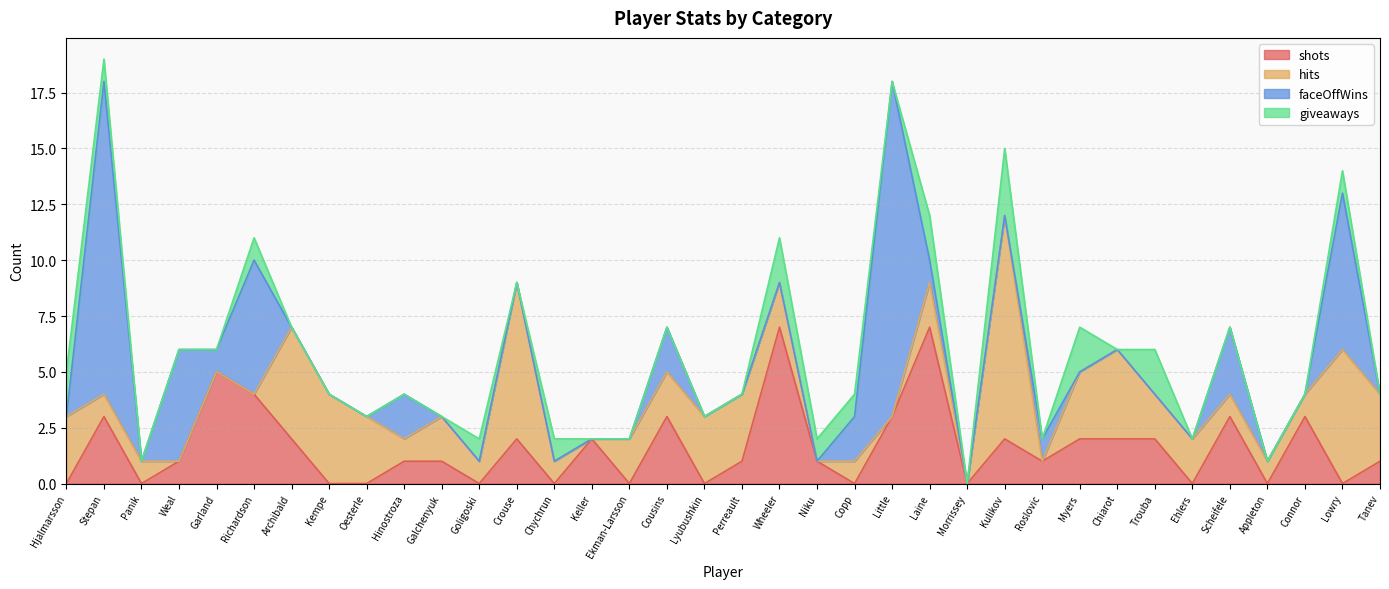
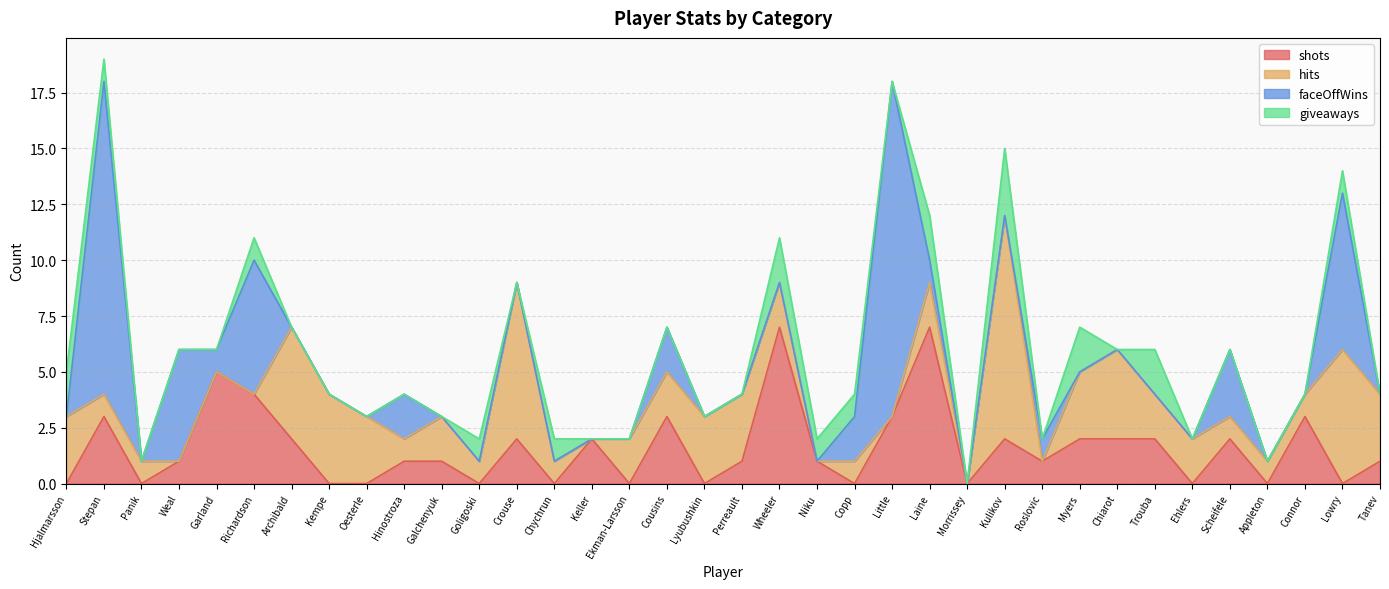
  {
    "shots": {
      "Hjalmarsson": 0,
      "Stepan": 3,
      "Panik": 0,
      "Archibald": 2,
      "Kempe": 0,
      "Oesterle": 0,
      "Hinostroza": 1,
      "Galchenyuk": 1,
      "Goligoski": 0,
      "Crouse": 2,
      "Chychrun": 0,
      "Ekman-Larsson": 0,
      "Cousins": 3,
      "Lyubushkin": 0,
      "Perreault": 1,
      "Wheeler": 7,
      "Copp": 0,
      "Laine": 7,
      "Kulikov": 2,
      "Myers": 2,
      "Chiarot": 2,
      "Trouba": 2,
      "Ehlers": 0,
-     "Scheifele": 3,
+     "Scheifele": 2,
      "Appleton": 0,
      "Connor": 3,
      "Lowry": 0,
      "Tanev": 1
    },
    "hits": {
      "Stepan": 1,
      "Hinostroza": 1,
      "Cousins": 2,
      "Copp": 1,
      "Laine": 2,
      "Scheifele": 1,
      "Lowry": 6
    },
    "faceOffWins": {
      "Stepan": 14,
      "Richardson": 6,
      "Copp": 2,
      "Laine": 1,
      "Lowry": 7
    },
    "giveaways": {
      "Hjalmarsson": 2,
      "Stepan": 1,
      "Richardson": 1,
      "Goligoski": 1,
      "Chychrun": 1,
      "Wheeler": 2,
      "Niku": 1,
      "Copp": 1,
      "Laine": 2,
      "Kulikov": 3,
      "Myers": 2,
      "Trouba": 2,
      "Lowry": 1
    }
  }
